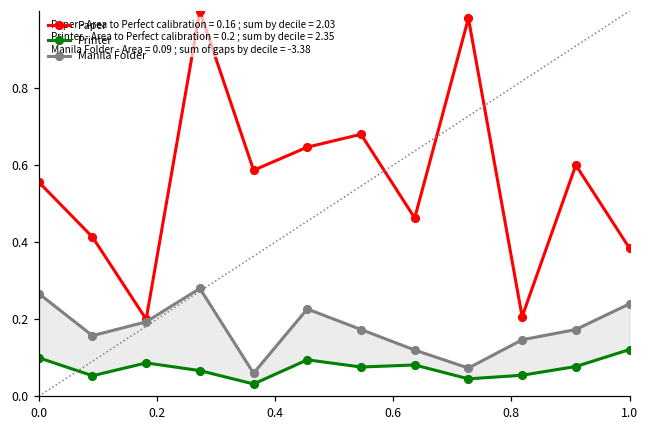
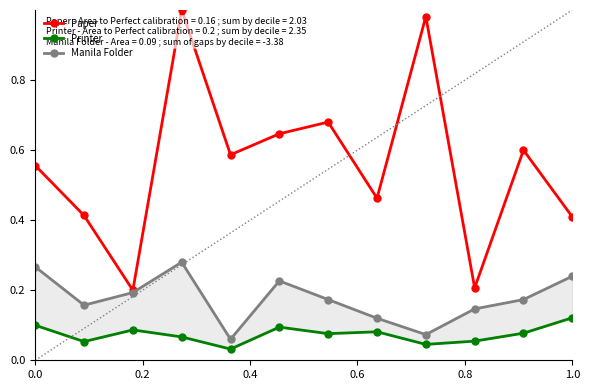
  {
    "Paper": {
      "0.0": 0.56,
-     "1.0": 0.38
+     "1.0": 0.41
    },
    "Printer": {
      "0.0": 0.10,
      "1.0": 0.12
    }
  }
